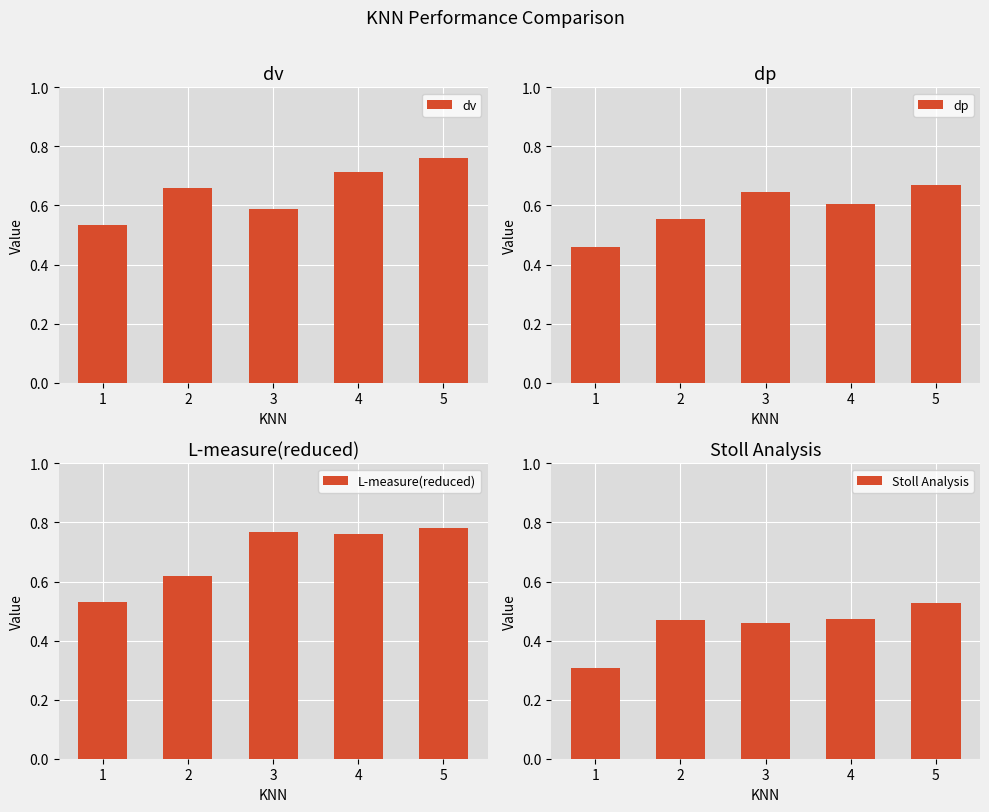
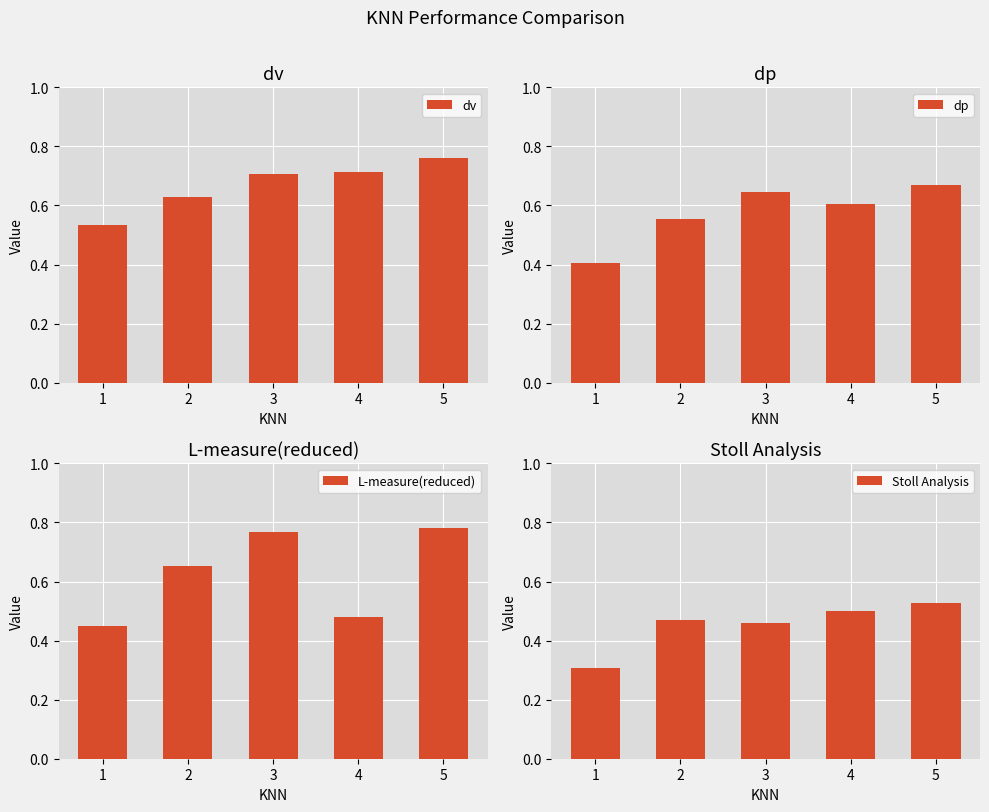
  {
    "dv": {
      "1": 0.53,
-     "2": 0.66,
-     "3": 0.59,
+     "2": 0.63,
+     "3": 0.71,
      "4": 0.71,
      "5": 0.76
    },
    "dp": {
-     "1": 0.46,
+     "1": 0.40,
      "2": 0.55,
      "3": 0.64,
      "4": 0.60,
      "5": 0.67
    },
    "L-measure(reduced)": {
-     "1": 0.53,
-     "2": 0.62,
+     "1": 0.45,
+     "2": 0.65,
      "3": 0.77,
-     "4": 0.76,
+     "4": 0.48,
      "5": 0.78
    },
    "Stoll Analysis": {
      "1": 0.31,
      "2": 0.47,
      "3": 0.46,
-     "4": 0.47,
+     "4": 0.50,
      "5": 0.53
    }
  }
